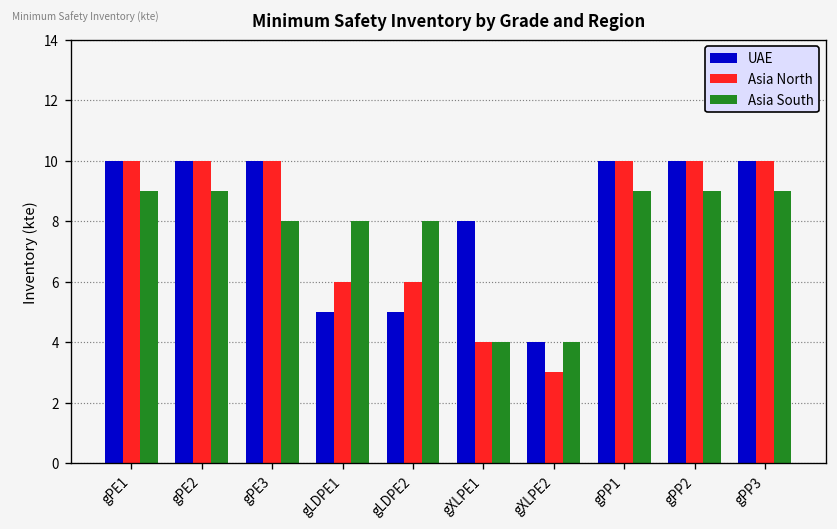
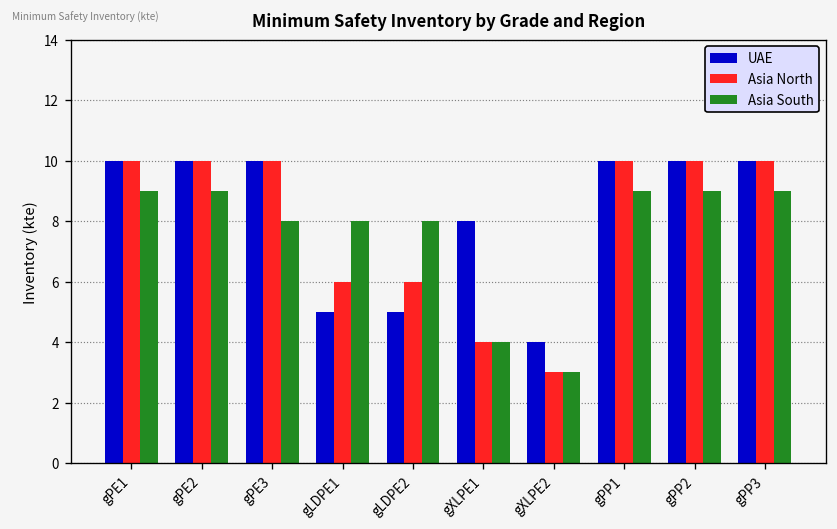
  {
    "UAE": {
      "gPE1": 10,
      "gPE2": 10,
      "gPE3": 10,
      "gLDPE1": 5,
      "gLDPE2": 5,
      "gXLPE1": 8,
      "gXLPE2": 4,
      "gPP1": 10,
      "gPP2": 10,
      "gPP3": 10
    },
    "Asia North": {
      "gPE1": 10,
      "gPE2": 10,
      "gPE3": 10,
      "gLDPE1": 6,
      "gLDPE2": 6,
      "gXLPE1": 4,
      "gXLPE2": 3,
      "gPP1": 10,
      "gPP2": 10,
      "gPP3": 10
    },
    "Asia South": {
      "gPE1": 9,
      "gPE2": 9,
      "gPE3": 8,
      "gLDPE1": 8,
      "gLDPE2": 8,
      "gXLPE1": 4,
-     "gXLPE2": 4,
+     "gXLPE2": 3,
      "gPP1": 9,
      "gPP2": 9,
      "gPP3": 9
    }
  }
